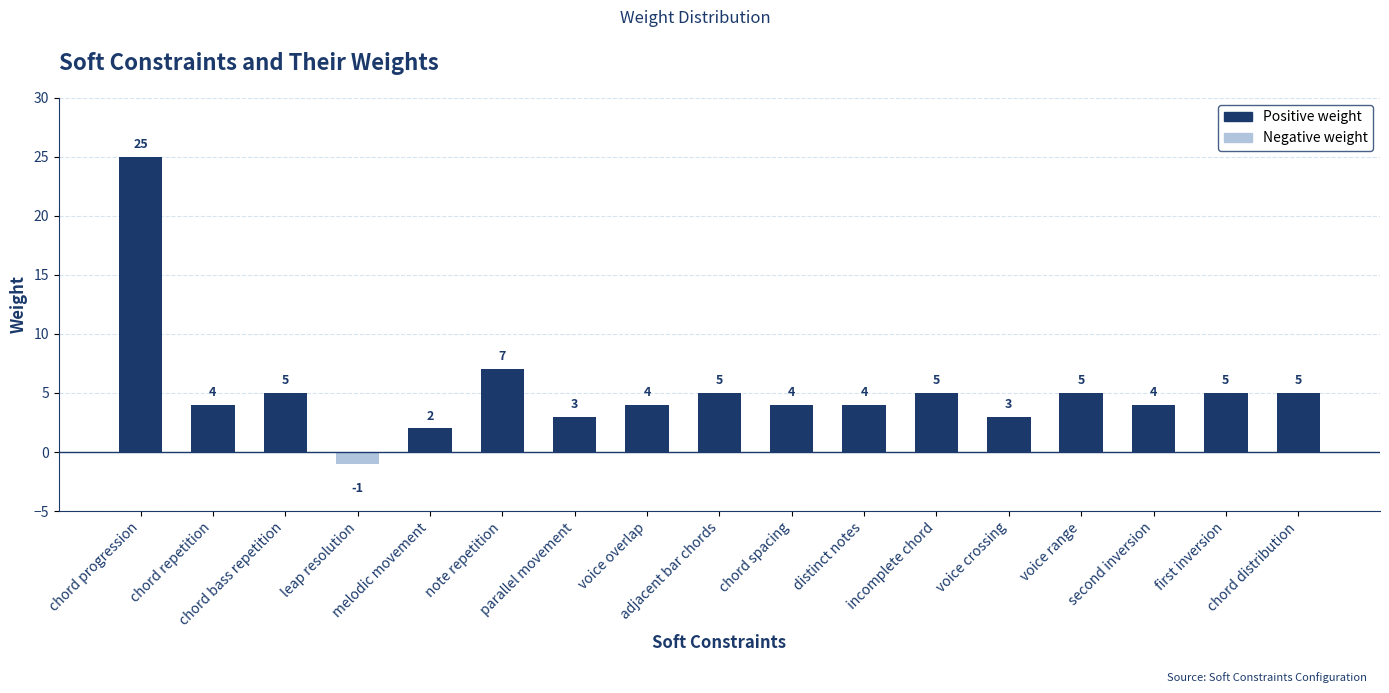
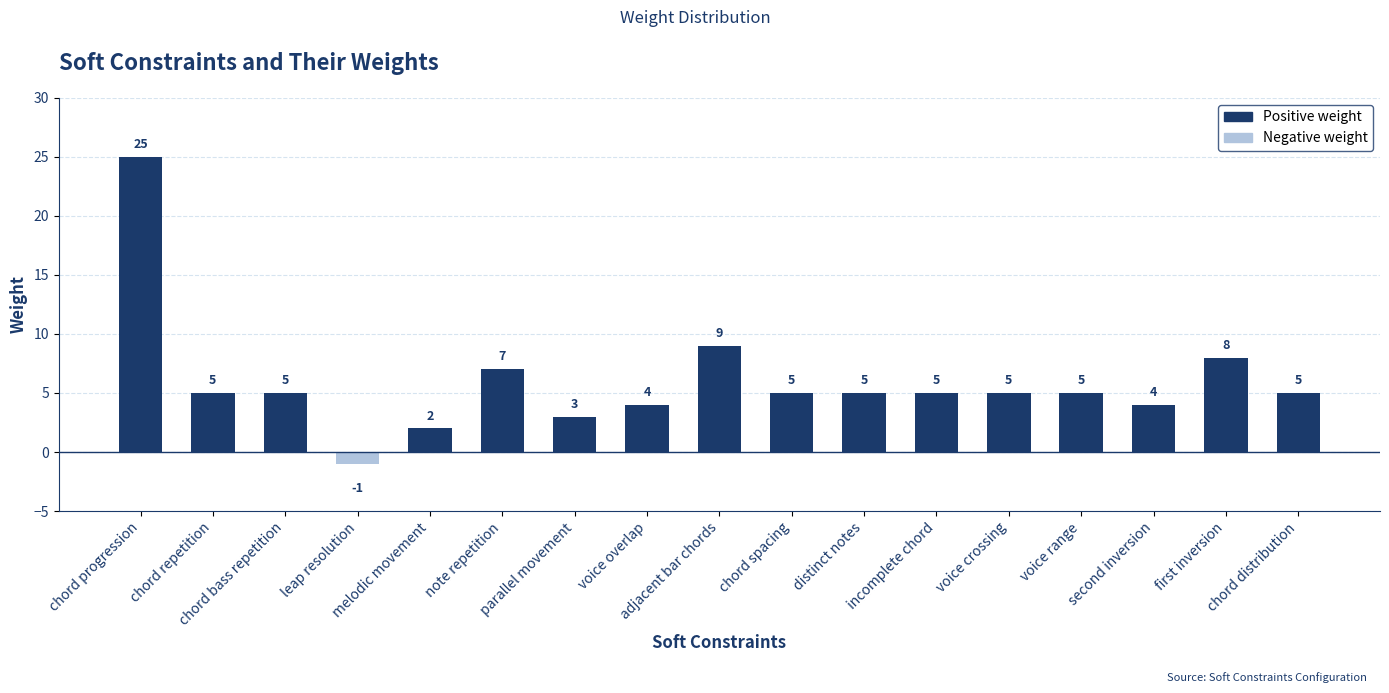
  {
    "chord progression": 25,
-   "chord repetition": 4,
+   "chord repetition": 5,
    "chord bass repetition": 5,
    "leap resolution": -1,
    "melodic movement": 2,
    "note repetition": 7,
    "parallel movement": 3,
    "voice overlap": 4,
-   "adjacent bar chords": 5,
-   "chord spacing": 4,
-   "distinct notes": 4,
+   "adjacent bar chords": 9,
+   "chord spacing": 5,
+   "distinct notes": 5,
    "incomplete chord": 5,
-   "voice crossing": 3,
+   "voice crossing": 5,
    "voice range": 5,
    "second inversion": 4,
-   "first inversion": 5,
+   "first inversion": 8,
    "chord distribution": 5
  }
